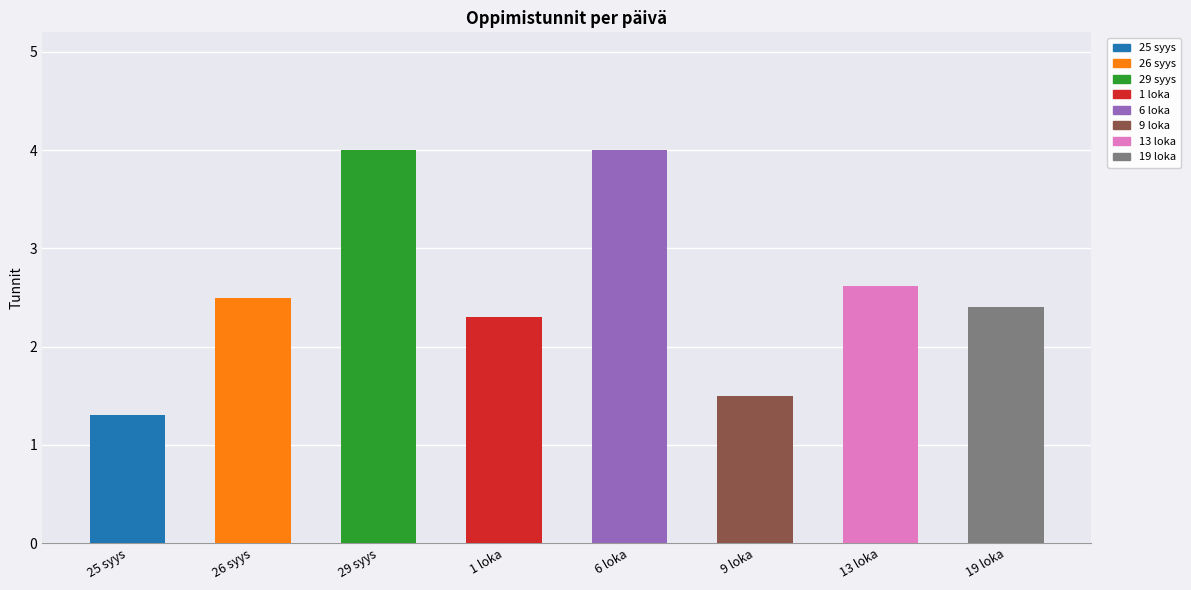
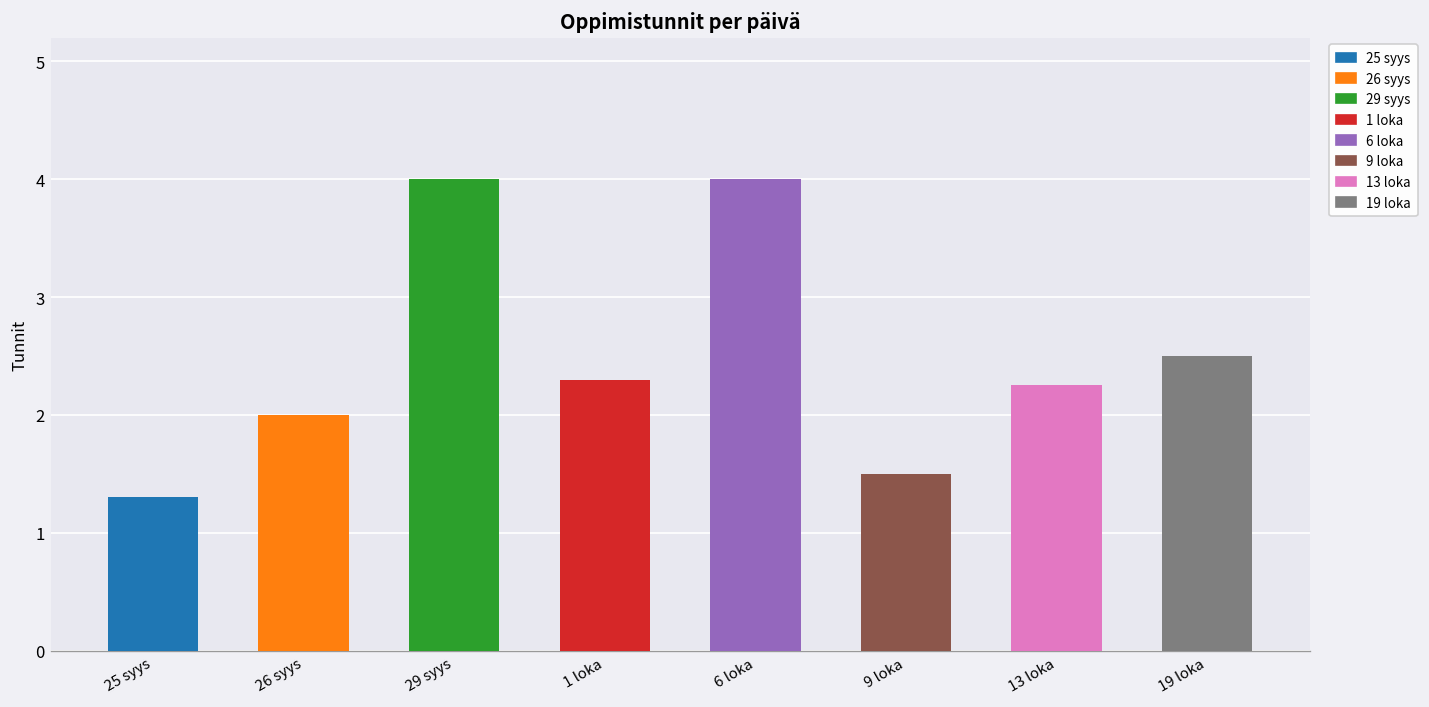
  {
    "25 syys": 1.3,
-   "26 syys": 2.5,
+   "26 syys": 2.0,
    "29 syys": 4.0,
    "1 loka": 2.3,
    "6 loka": 4.0,
    "9 loka": 1.5,
-   "13 loka": 2.6,
-   "19 loka": 2.4
+   "13 loka": 2.3,
+   "19 loka": 2.5
  }
